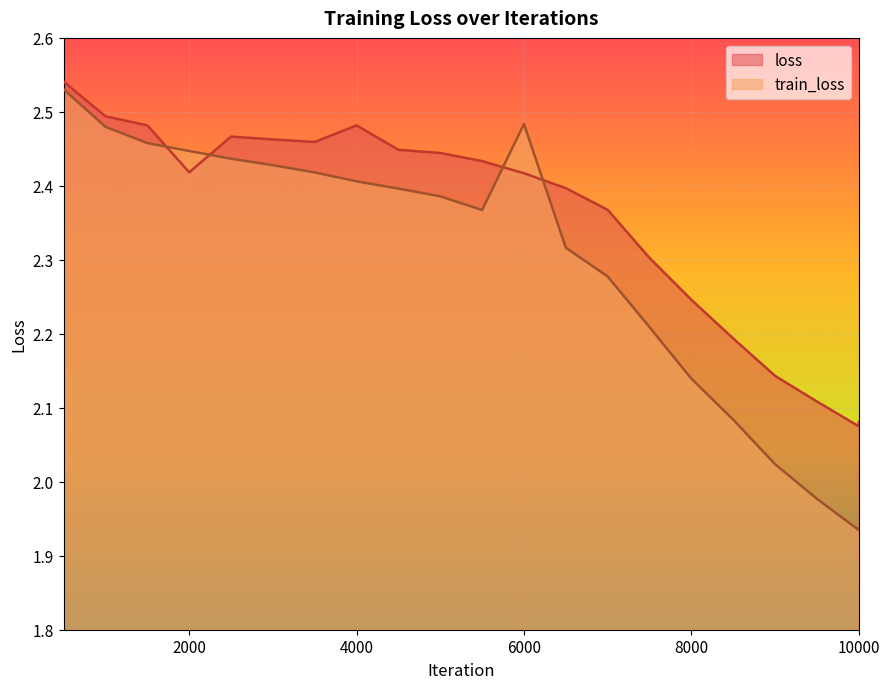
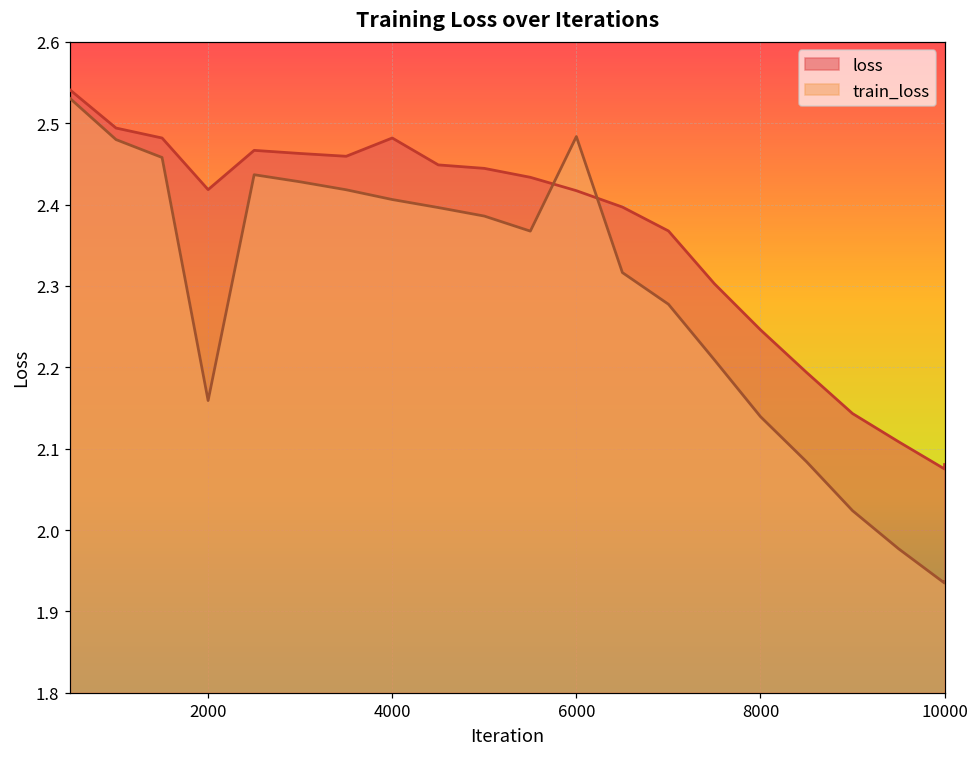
  {
    "loss": {
      "2000": 2.42,
      "4000": 2.48,
      "6000": 2.42,
      "8000": 2.25,
      "10000": 2.08
    },
    "train_loss": {
-     "2000": 2.45,
+     "2000": 2.16,
      "4000": 2.41,
      "6000": 2.48,
      "8000": 2.14,
      "10000": 1.94
    }
  }
